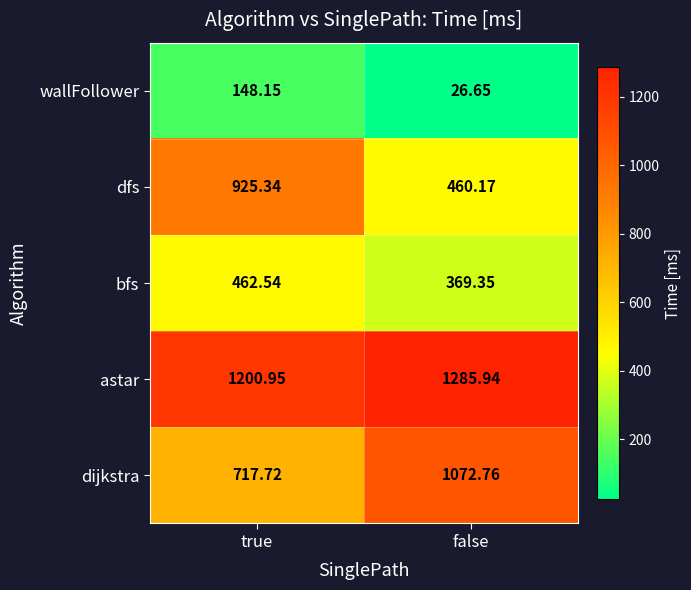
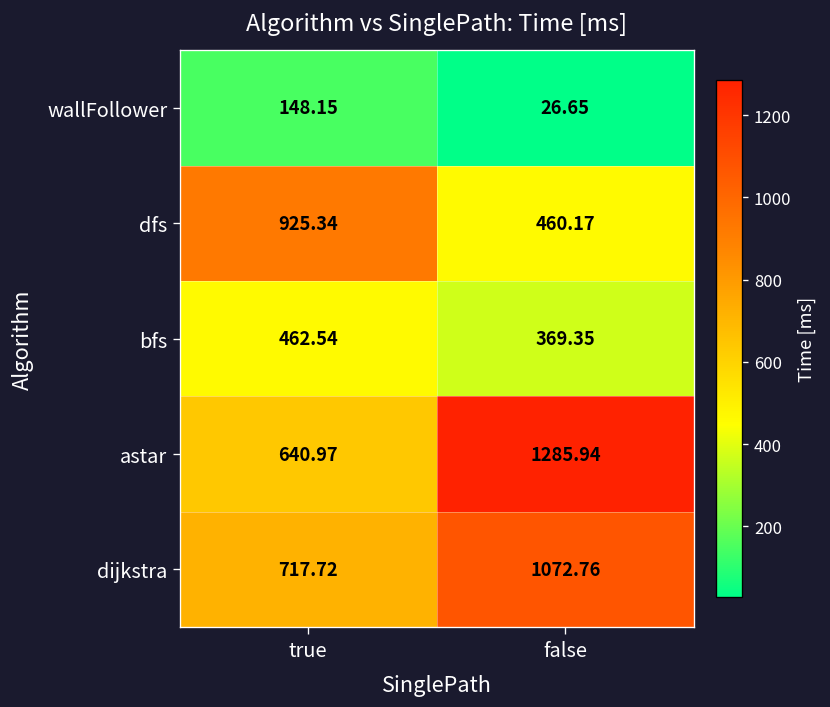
  {
    "wallFollower": {
      "true": 148.15,
      "false": 26.65
    },
    "dfs": {
      "true": 925.34,
      "false": 460.17
    },
    "bfs": {
      "true": 462.54,
      "false": 369.35
    },
    "astar": {
-     "true": 1200.95,
+     "true": 640.97,
      "false": 1285.94
    },
    "dijkstra": {
      "true": 717.72,
      "false": 1072.76
    }
  }
